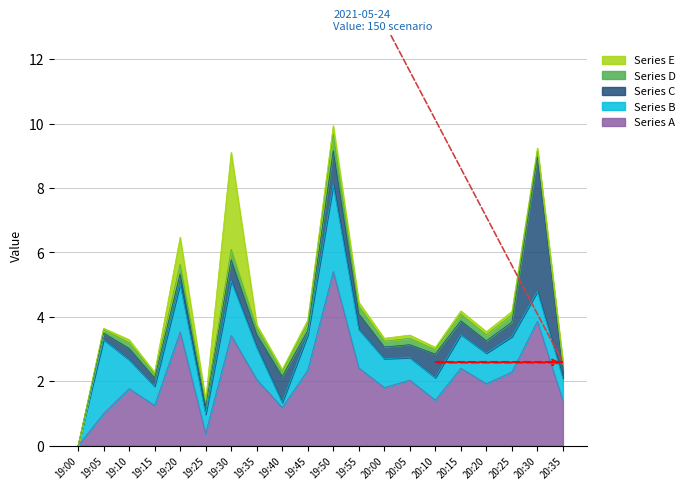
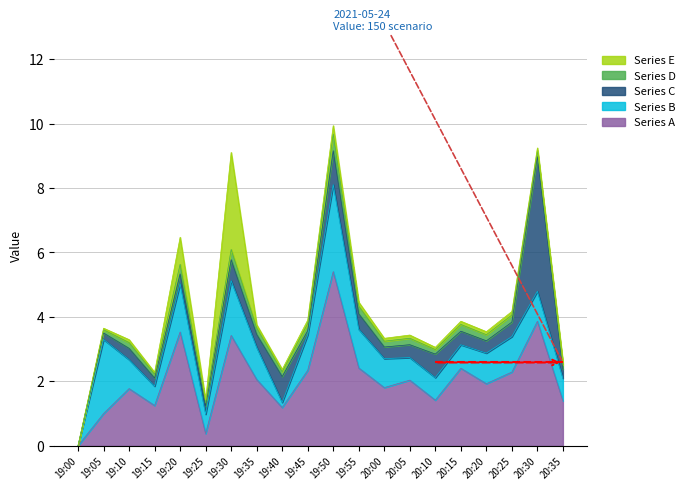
  {
    "Series A": {
      "19:05": 1.0,
      "19:10": 1.8,
      "19:15": 1.2,
      "19:20": 3.5,
      "19:25": 0.4,
      "19:30": 3.4,
      "19:35": 2.1,
      "19:40": 1.2,
      "19:45": 2.3,
      "19:55": 2.4,
      "20:00": 1.8,
      "20:05": 2.0,
      "20:10": 1.4,
      "20:15": 2.4,
      "20:20": 1.9,
      "20:25": 2.3,
      "20:35": 1.4
    },
    "Series B": {
      "19:05": 2.3,
      "19:10": 0.9,
      "19:15": 0.6,
      "19:20": 1.5,
      "19:25": 0.6,
      "19:30": 1.7,
      "19:35": 1.0,
      "19:40": 0.2,
      "19:45": 1.1,
      "20:10": 0.7,
-     "20:15": 1.1,
+     "20:15": 0.7,
      "20:35": 0.7
    },
    "Series C": {
      "19:05": 0.2,
      "19:10": 0.4,
      "19:15": 0.3,
      "19:20": 0.3,
      "19:25": 0.2,
      "19:30": 0.7,
      "19:35": 0.4,
      "19:40": 0.8,
      "19:45": 0.1,
      "20:35": 0.3
    },
    "Series D": {
      "19:10": 0.2,
      "19:20": 0.3,
      "19:30": 0.3,
      "19:35": 0.2,
      "19:45": 0.2
    },
    "Series E": {
      "19:10": 0.1,
      "19:20": 0.8,
      "19:30": 3.0,
      "19:35": 0.1,
      "19:45": 0.1
    }
  }
